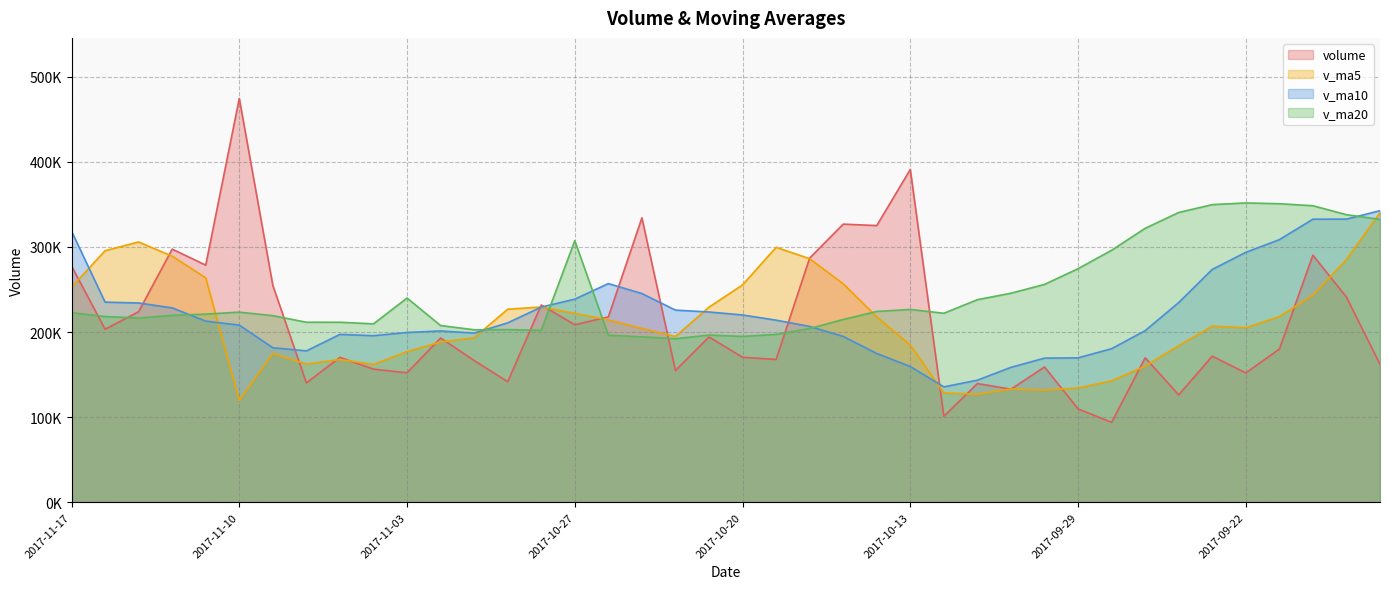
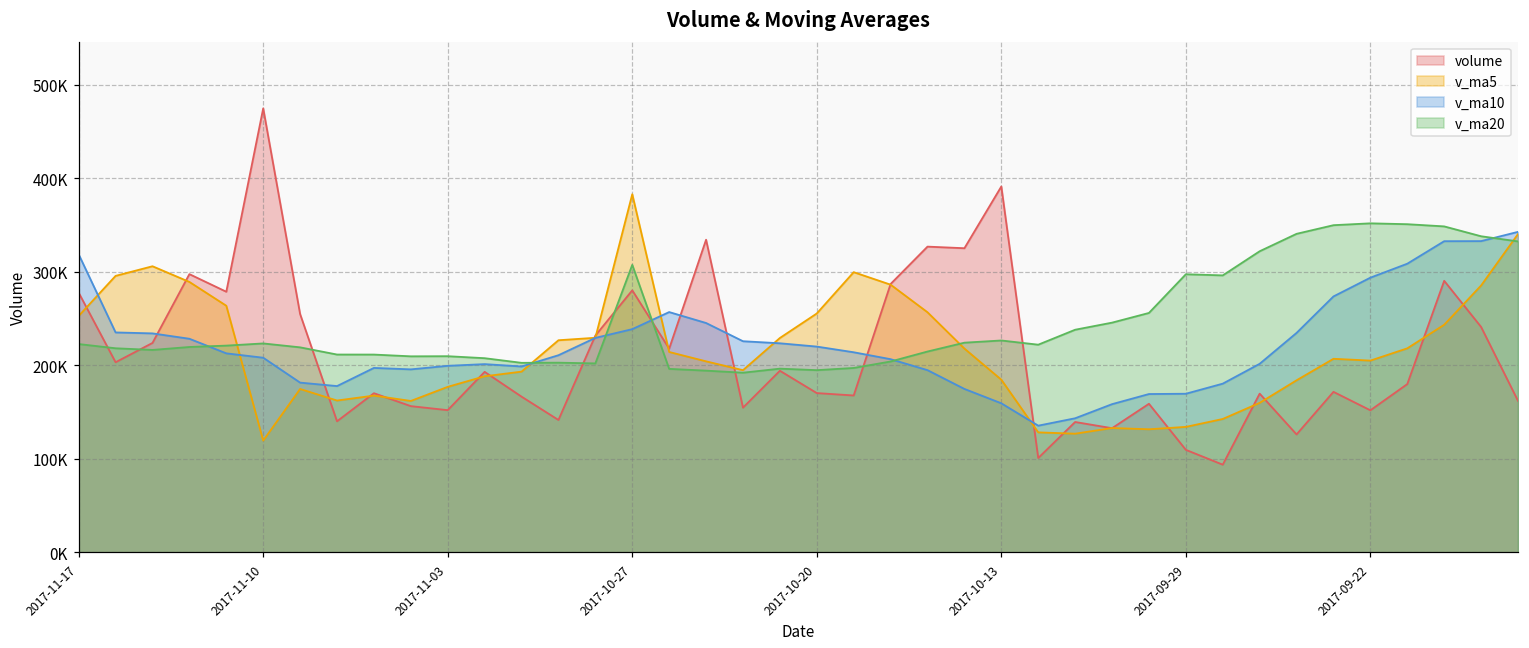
  {
    "volume": {
      "2017-11-17": 280000,
      "2017-11-10": 470000,
      "2017-11-03": 150000,
-     "2017-10-27": 210000,
+     "2017-10-27": 280000,
      "2017-10-20": 170000,
      "2017-10-13": 390000,
      "2017-09-29": 110000,
      "2017-09-22": 150000
    },
    "v_ma5": {
      "2017-11-17": 250000,
      "2017-11-10": 120000,
      "2017-11-03": 180000,
-     "2017-10-27": 220000,
+     "2017-10-27": 380000,
      "2017-10-20": 260000,
      "2017-10-13": 180000,
      "2017-09-29": 130000,
      "2017-09-22": 210000
    },
    "v_ma10": {
      "2017-11-17": 320000,
      "2017-11-10": 210000,
      "2017-11-03": 200000,
      "2017-10-27": 240000,
      "2017-10-20": 220000,
      "2017-10-13": 160000,
      "2017-09-29": 170000,
      "2017-09-22": 290000
    },
    "v_ma20": {
      "2017-11-17": 220000,
      "2017-11-10": 220000,
-     "2017-11-03": 240000,
+     "2017-11-03": 210000,
      "2017-10-27": 310000,
      "2017-10-20": 190000,
      "2017-10-13": 230000,
-     "2017-09-29": 270000,
+     "2017-09-29": 300000,
      "2017-09-22": 350000
    }
  }
